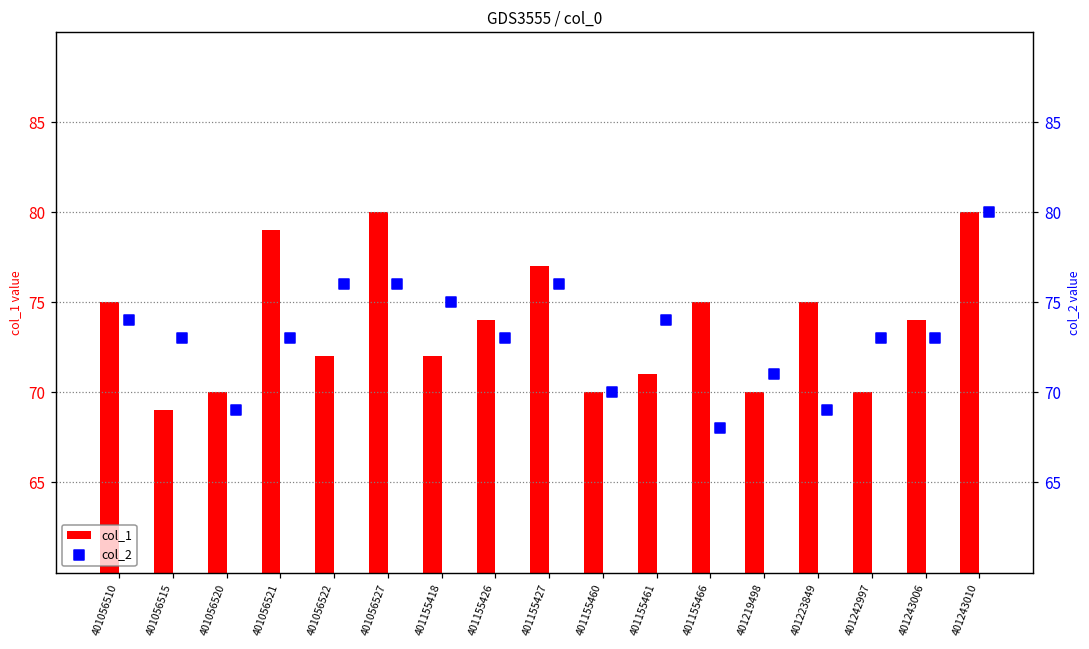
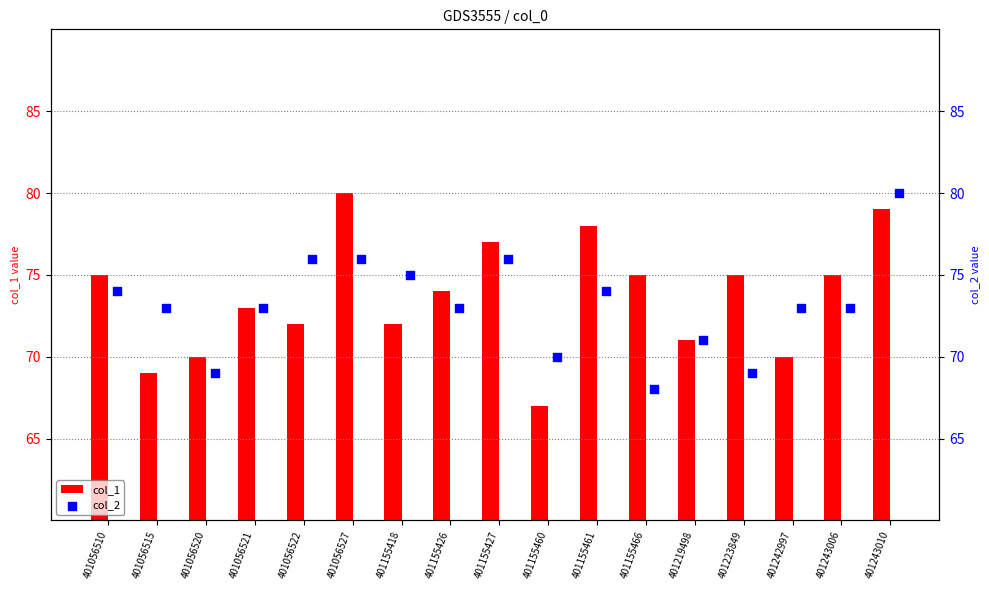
  {
    "col_1": {
      "401056510": 75,
      "401056515": 69,
      "401056520": 70,
-     "401056521": 79,
+     "401056521": 73,
      "401056522": 72,
      "401056527": 80,
      "401155418": 72,
      "401155426": 74,
      "401155427": 77,
-     "401155460": 70,
-     "401155461": 71,
+     "401155460": 67,
+     "401155461": 78,
      "401155466": 75,
-     "401219498": 70,
+     "401219498": 71,
      "401223849": 75,
      "401242997": 70,
-     "401243006": 74,
-     "401243010": 80
+     "401243006": 75,
+     "401243010": 79
    }
  }
